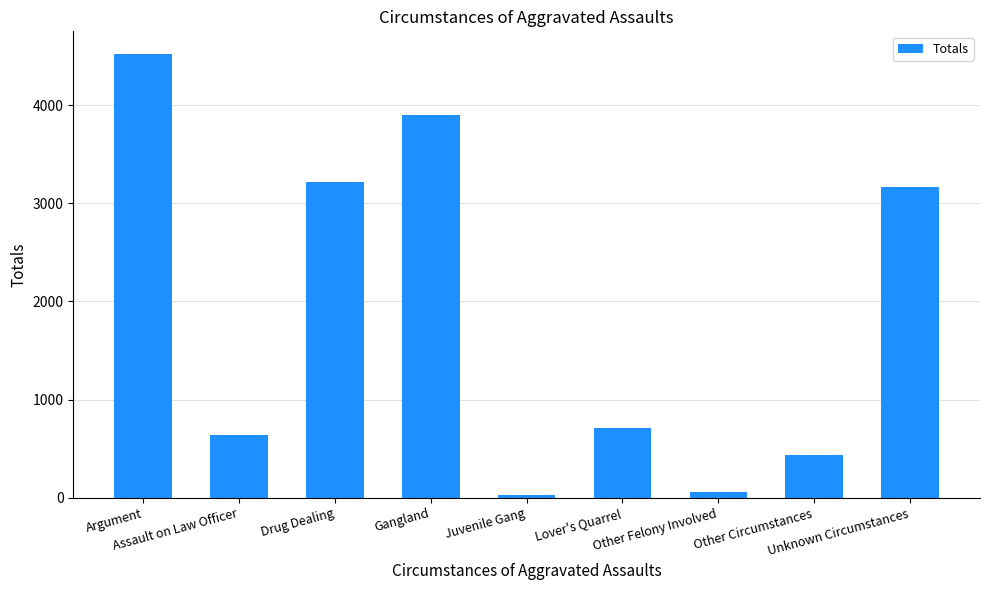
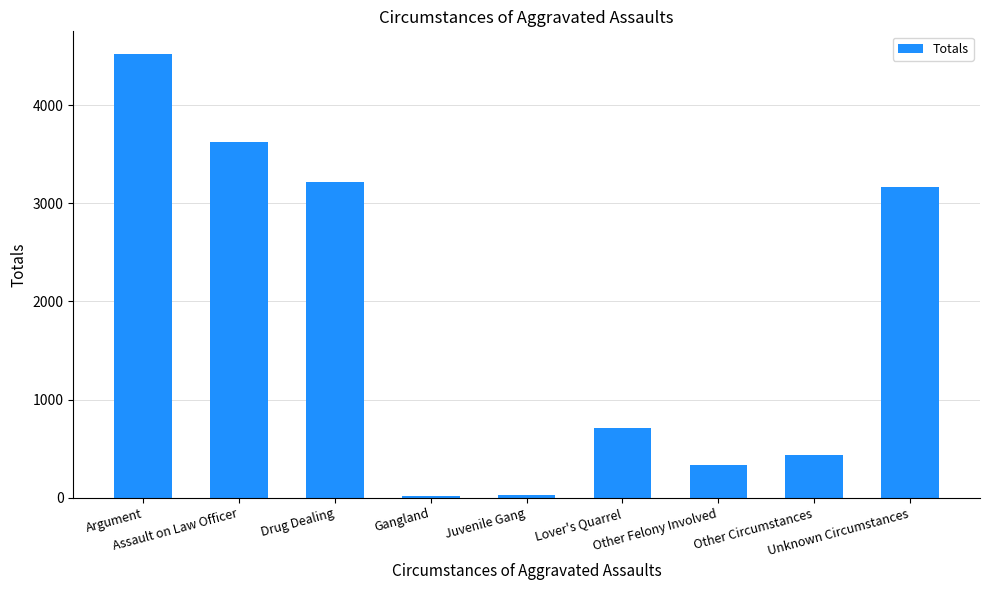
  {
    "Argument": 4500,
-   "Assault on Law Officer": 600,
+   "Assault on Law Officer": 3600,
    "Drug Dealing": 3200,
-   "Gangland": 3900,
+   "Gangland": 0,
    "Juvenile Gang": 0,
    "Lover's Quarrel": 700,
-   "Other Felony Involved": 100,
+   "Other Felony Involved": 300,
    "Other Circumstances": 400,
    "Unknown Circumstances": 3200
  }
